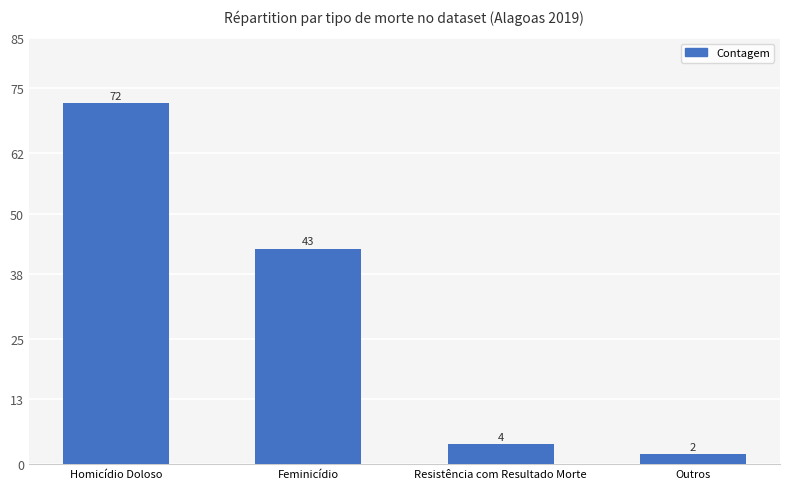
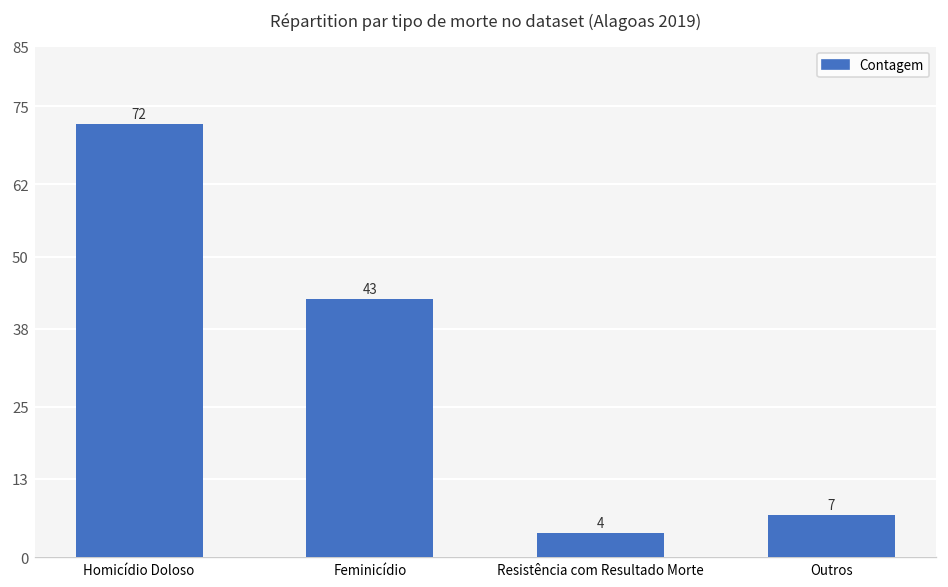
  {
    "Homicídio Doloso": 72,
    "Feminicídio": 43,
    "Resistência com Resultado Morte": 4,
-   "Outros": 2
+   "Outros": 7
  }
